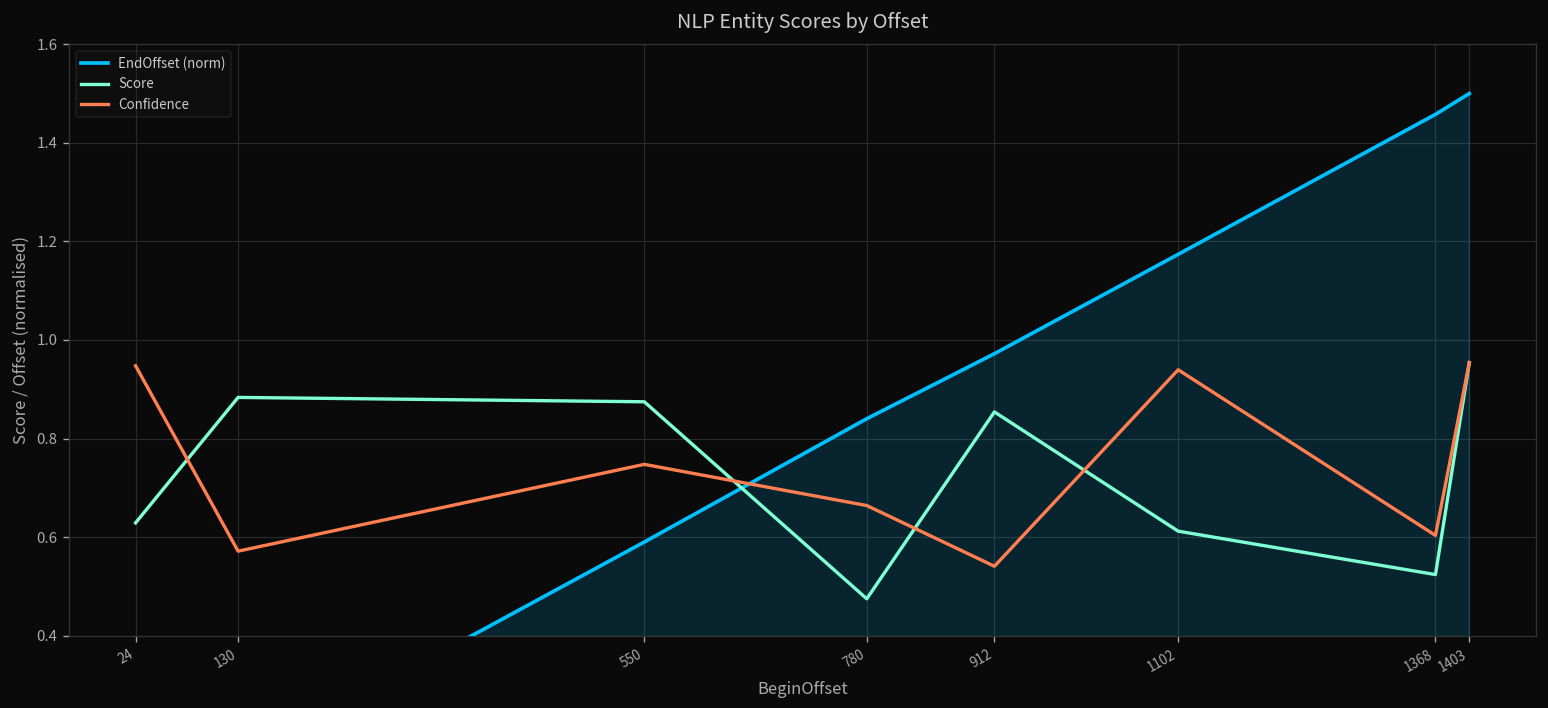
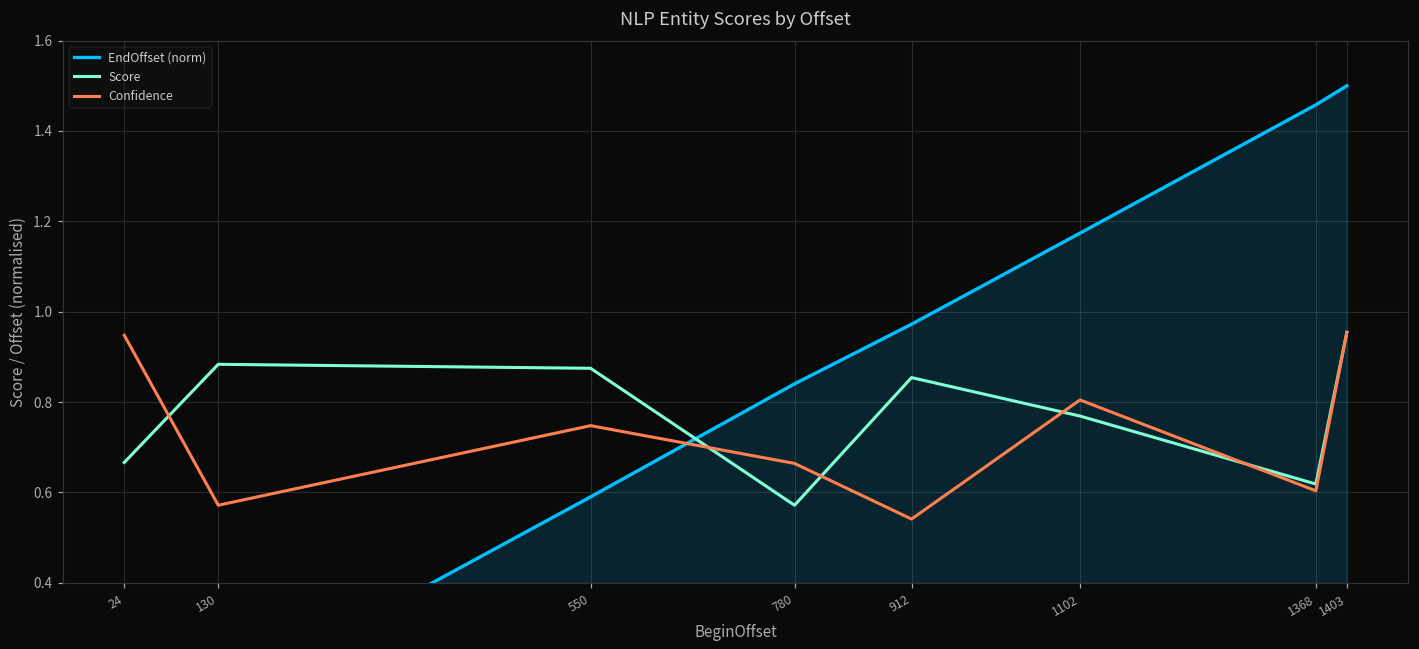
  {
    "EndOffset (norm)": {
      "550": 0.59,
      "780": 0.84,
      "912": 0.97,
      "1102": 1.17,
      "1368": 1.46,
      "1403": 1.50
    },
    "Score": {
-     "24": 0.63,
+     "24": 0.67,
      "130": 0.88,
      "550": 0.87,
-     "780": 0.47,
+     "780": 0.57,
      "912": 0.85,
-     "1102": 0.61,
-     "1368": 0.52
+     "1102": 0.77,
+     "1368": 0.62
    },
    "Confidence": {
      "24": 0.95,
      "130": 0.57,
      "550": 0.75,
      "780": 0.66,
      "912": 0.54,
-     "1102": 0.94,
+     "1102": 0.80,
      "1368": 0.60
    }
  }
